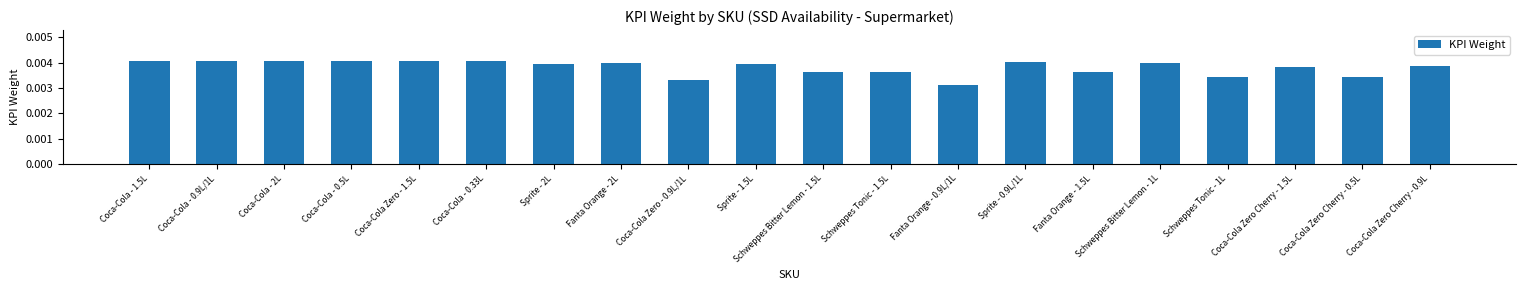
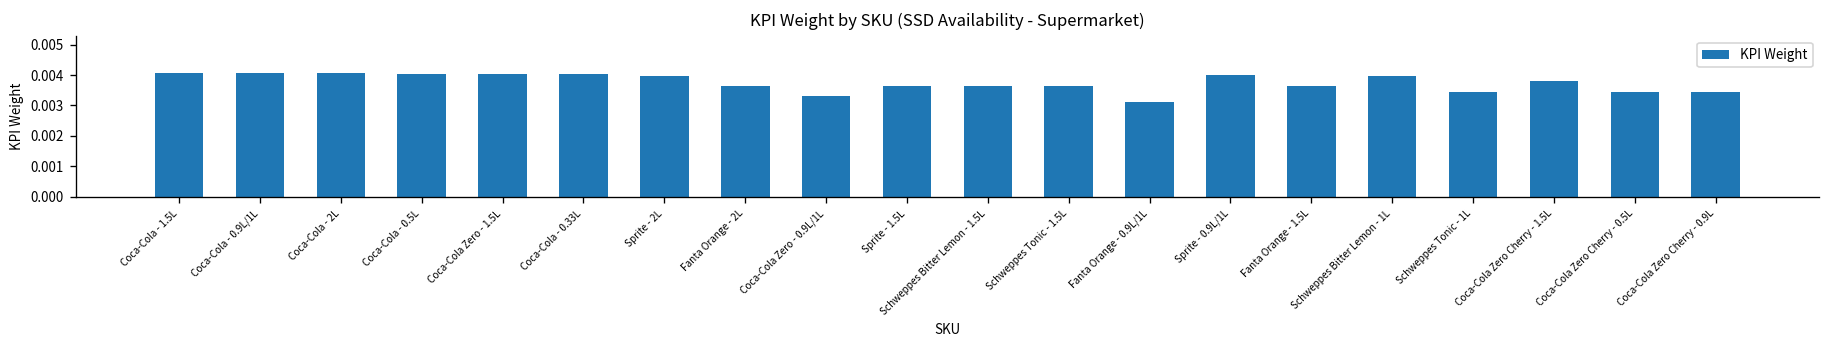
  {
    "Coca-Cola - 1.5L": 0.0041,
    "Coca-Cola - 0.9L/1L": 0.0041,
    "Coca-Cola - 2L": 0.0041,
    "Coca-Cola - 0.5L": 0.0041,
    "Coca-Cola Zero - 1.5L": 0.0041,
    "Coca-Cola - 0.33L": 0.0041,
    "Sprite - 2L": 0.0040,
-   "Fanta Orange - 2L": 0.0040,
+   "Fanta Orange - 2L": 0.0036,
    "Coca-Cola Zero - 0.9L/1L": 0.0033,
-   "Sprite - 1.5L": 0.0040,
+   "Sprite - 1.5L": 0.0036,
    "Schweppes Bitter Lemon - 1.5L": 0.0036,
    "Schweppes Tonic - 1.5L": 0.0036,
    "Fanta Orange - 0.9L/1L": 0.0031,
    "Sprite - 0.9L/1L": 0.0040,
    "Fanta Orange - 1.5L": 0.0036,
    "Schweppes Bitter Lemon - 1L": 0.0040,
    "Schweppes Tonic - 1L": 0.0034,
    "Coca-Cola Zero Cherry - 1.5L": 0.0038,
    "Coca-Cola Zero Cherry - 0.5L": 0.0034,
-   "Coca-Cola Zero Cherry - 0.9L": 0.0039
+   "Coca-Cola Zero Cherry - 0.9L": 0.0034
  }
